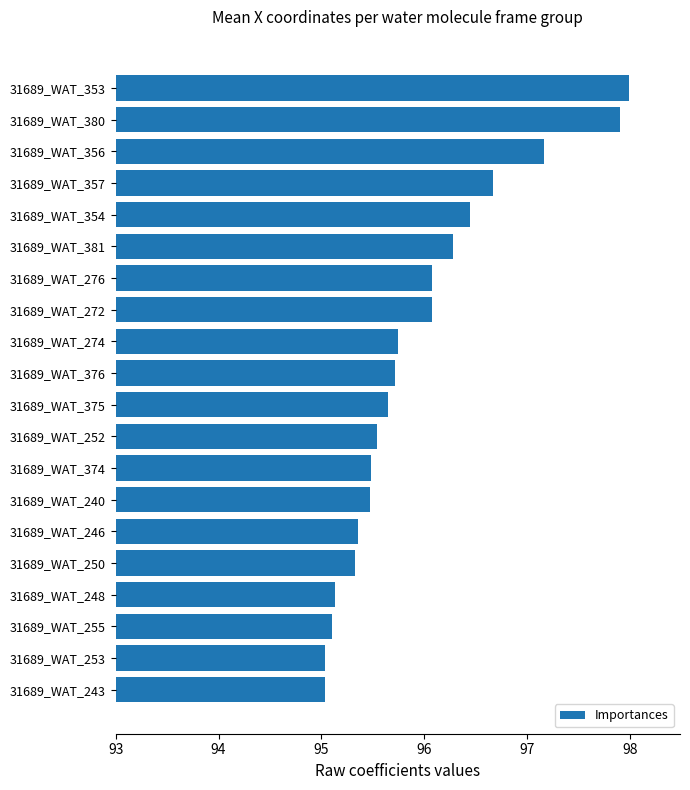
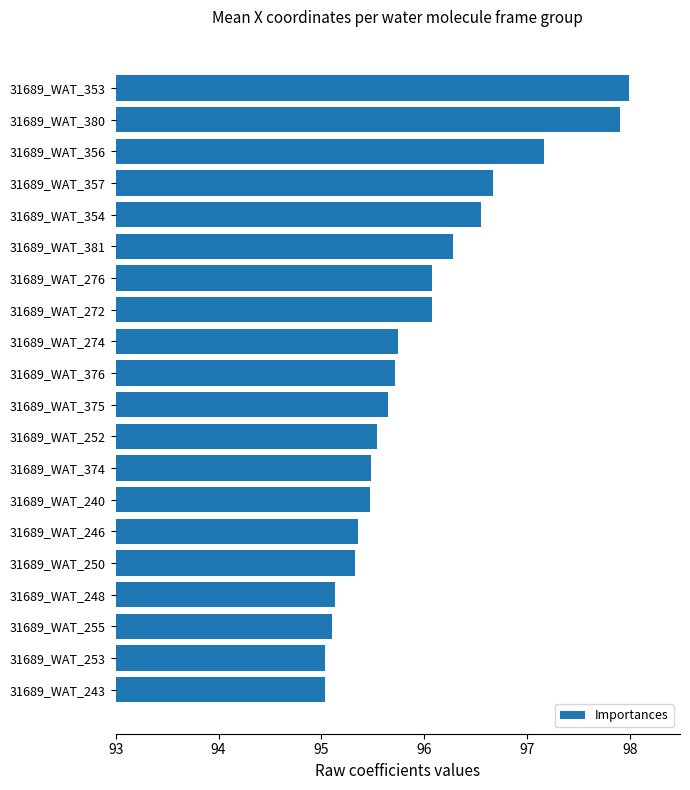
  {
    "31689_WAT_353": 97.99,
    "31689_WAT_380": 97.91,
    "31689_WAT_356": 97.17,
    "31689_WAT_357": 96.67,
-   "31689_WAT_354": 96.45,
+   "31689_WAT_354": 96.55,
    "31689_WAT_381": 96.28,
    "31689_WAT_276": 96.08,
    "31689_WAT_272": 96.08,
    "31689_WAT_274": 95.75,
    "31689_WAT_376": 95.72,
    "31689_WAT_375": 95.65,
    "31689_WAT_252": 95.54,
    "31689_WAT_374": 95.48,
    "31689_WAT_240": 95.47,
    "31689_WAT_246": 95.36,
    "31689_WAT_250": 95.33,
    "31689_WAT_248": 95.13,
    "31689_WAT_255": 95.10,
    "31689_WAT_253": 95.04,
    "31689_WAT_243": 95.04
  }
